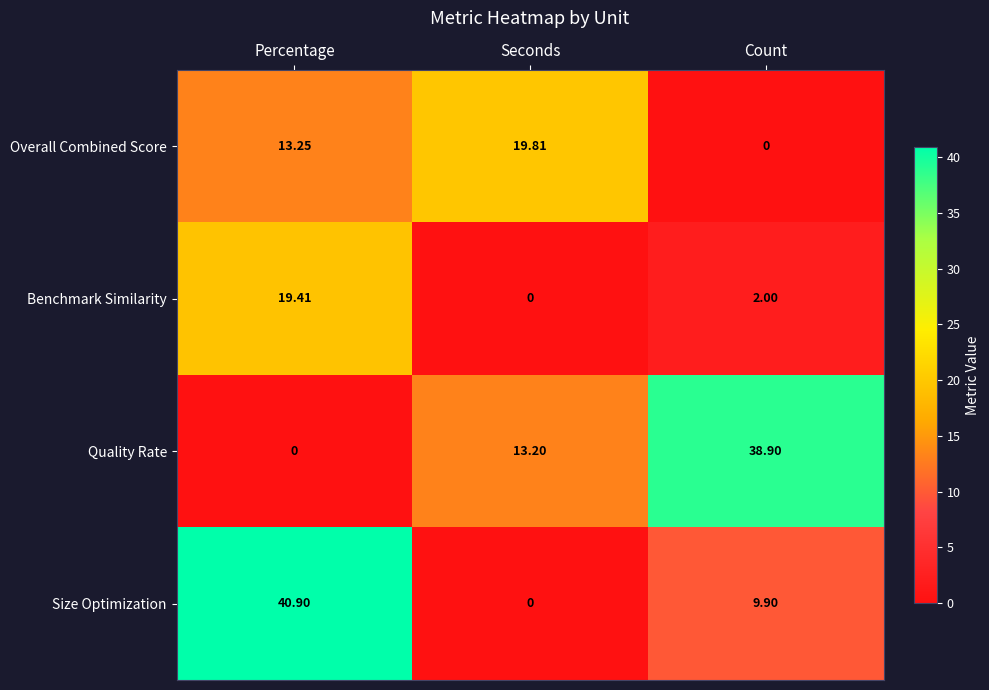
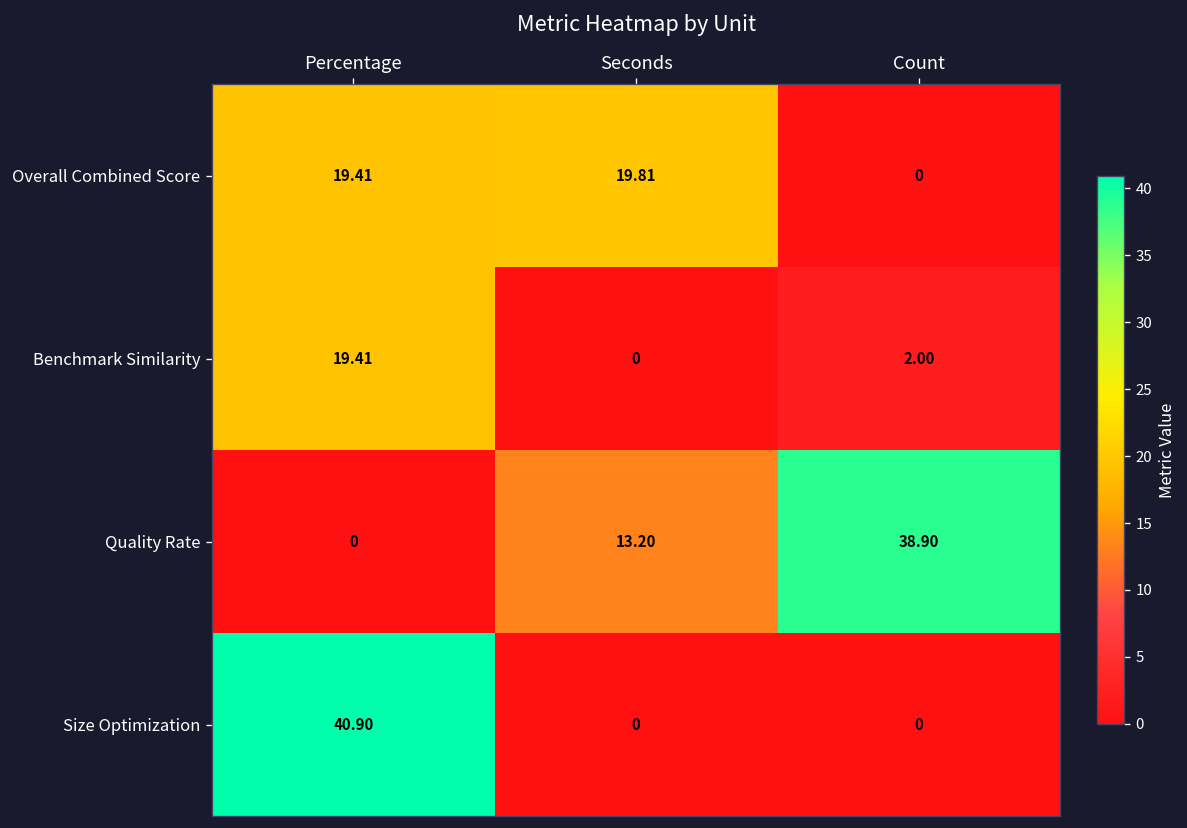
  {
    "Overall Combined Score": {
-     "Percentage": 13.25,
+     "Percentage": 19.41,
      "Seconds": 19.81,
      "Count": 0
    },
    "Benchmark Similarity": {
      "Percentage": 19.41,
      "Seconds": 0,
      "Count": 2.00
    },
    "Quality Rate": {
      "Percentage": 0,
      "Seconds": 13.20,
      "Count": 38.90
    },
    "Size Optimization": {
      "Percentage": 40.90,
      "Seconds": 0,
-     "Count": 9.90
+     "Count": 0
    }
  }
